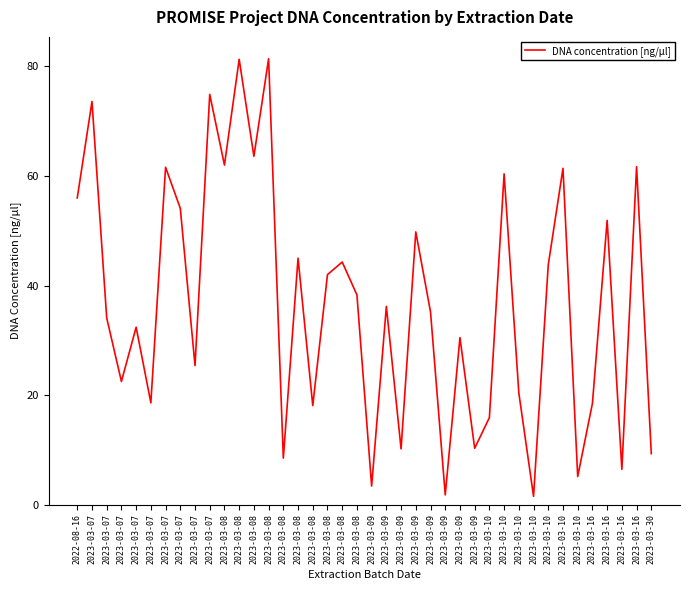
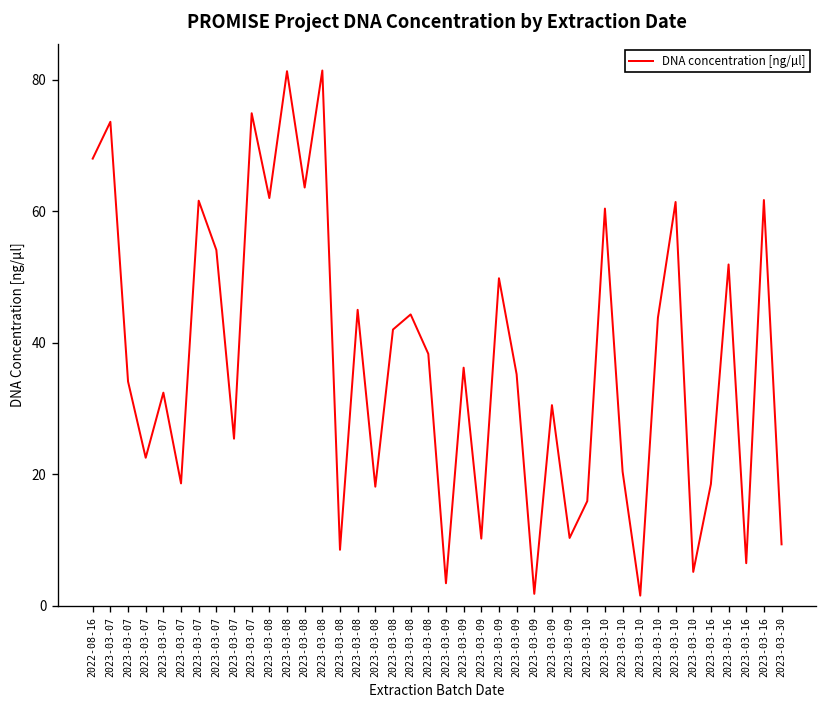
  {
-   "2022-08-16": 56,
+   "2022-08-16": 68,
    "2023-03-30": 9
  }
